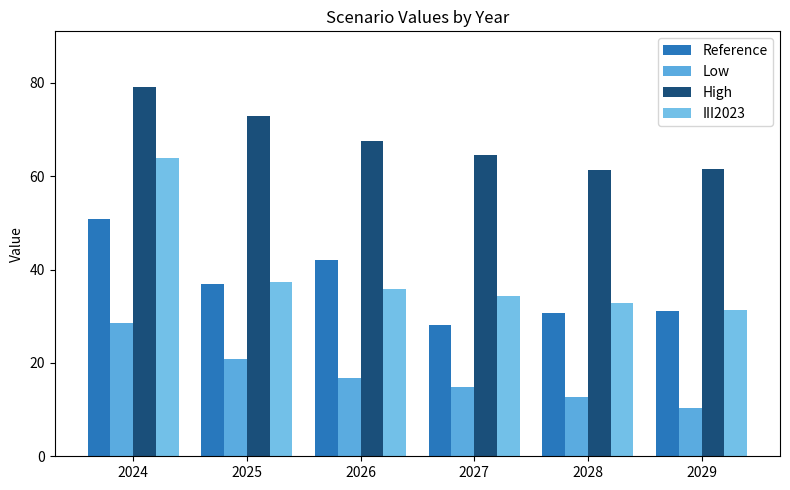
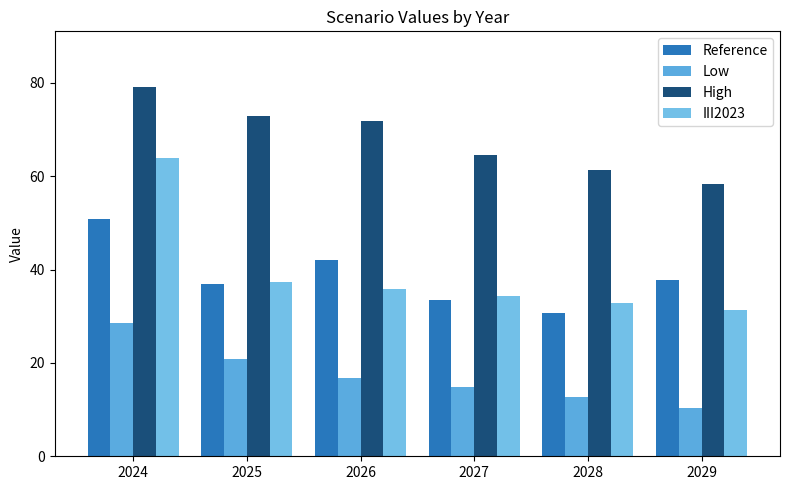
  {
    "Reference": {
      "2024": 51,
      "2025": 37,
      "2026": 42,
-     "2027": 28,
+     "2027": 33,
      "2028": 31,
-     "2029": 31
+     "2029": 38
    },
    "High": {
      "2024": 79,
      "2025": 73,
-     "2026": 68,
+     "2026": 72,
      "2027": 64,
      "2028": 61,
-     "2029": 62
+     "2029": 58
    }
  }
